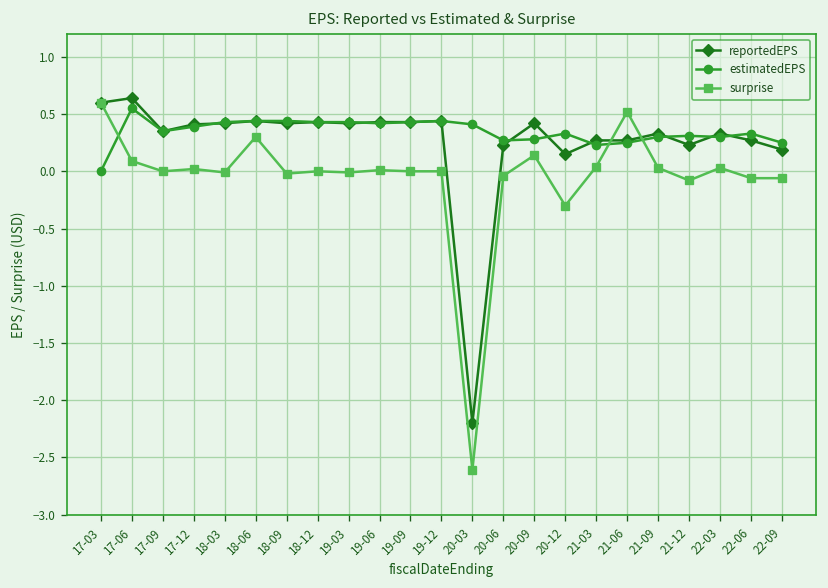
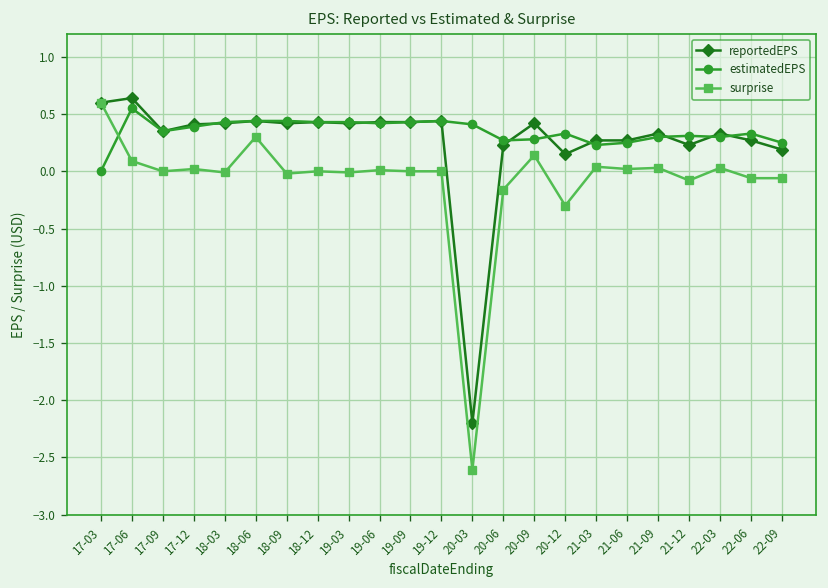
  {
    "surprise": {
      "17-06": 0.1,
      "17-09": 0.0,
      "17-12": 0.0,
      "18-03": 0.0,
      "18-06": 0.3,
      "18-09": 0.0,
      "18-12": 0.0,
      "19-03": 0.0,
      "19-06": 0.0,
      "19-09": 0.0,
      "19-12": 0.0,
      "20-03": -2.6,
-     "20-06": 0.0,
+     "20-06": -0.2,
      "20-09": 0.1,
      "20-12": -0.3,
      "21-03": 0.0,
-     "21-06": 0.5,
+     "21-06": 0.0,
      "21-09": 0.0,
      "21-12": -0.1,
      "22-03": 0.0,
      "22-06": -0.1,
      "22-09": -0.1
    }
  }
